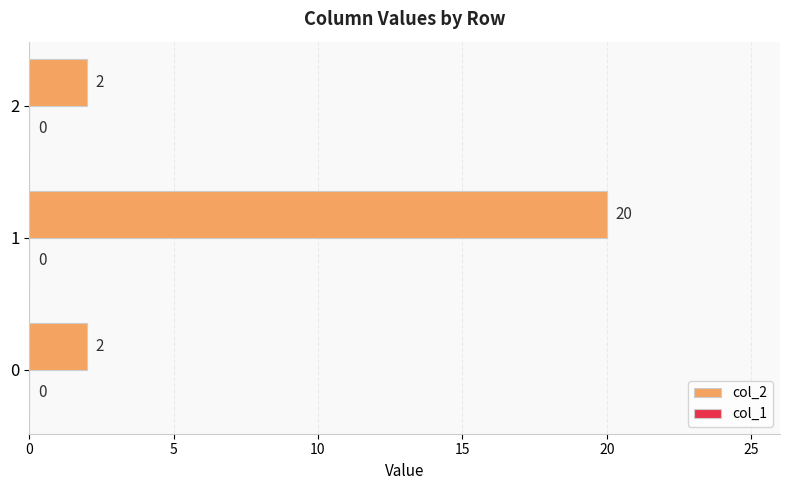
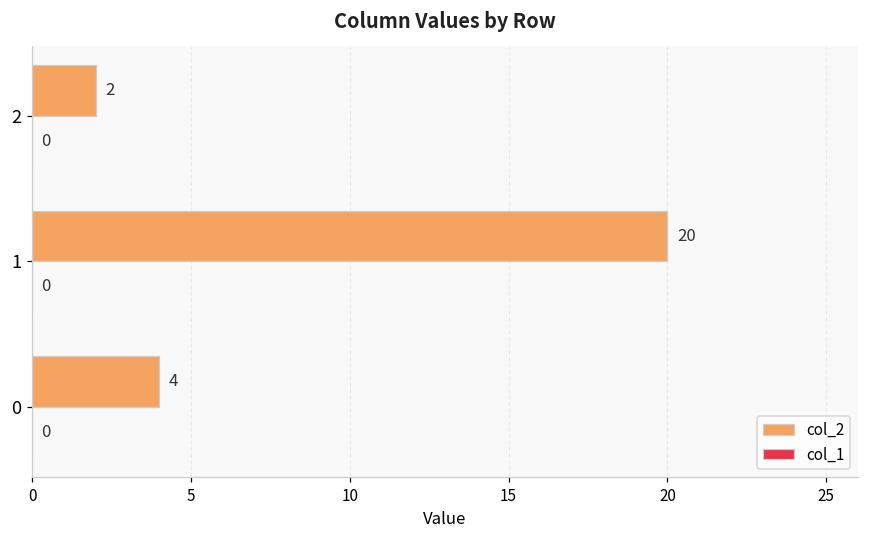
  {
    "col_2": {
      "2": 2,
      "1": 20,
-     "0": 2
+     "0": 4
    },
    "col_1": {
      "2": 0,
      "1": 0,
      "0": 0
    }
  }
